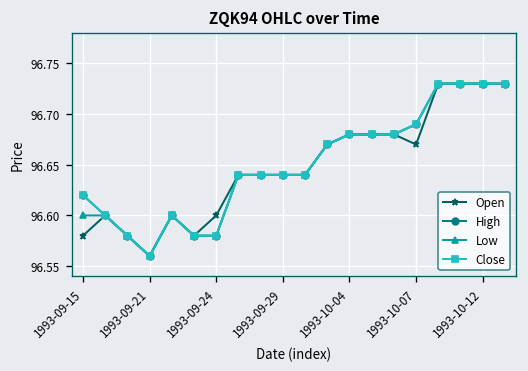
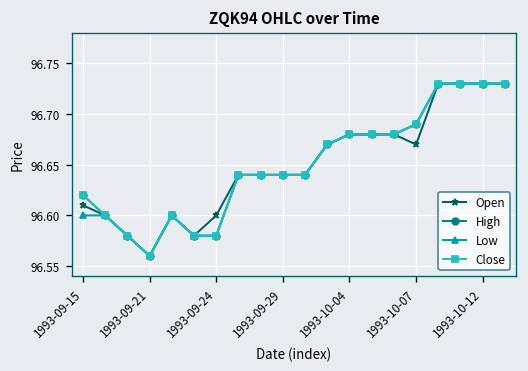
  {
    "Open": {
-     "1993-09-15": 96.58,
+     "1993-09-15": 96.61,
      "1993-09-24": 96.60,
      "1993-10-07": 96.67
    }
  }
